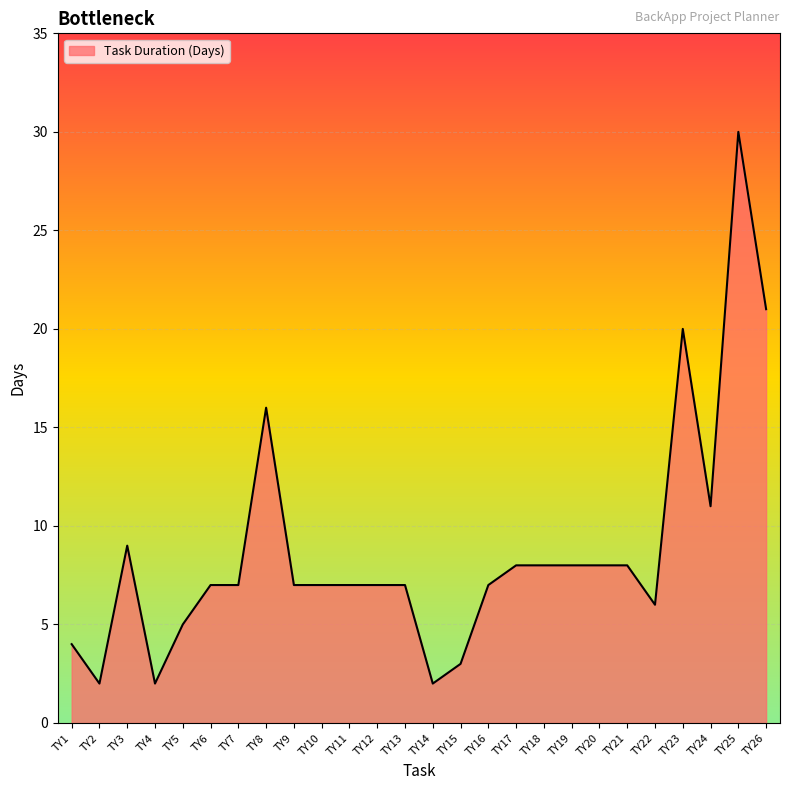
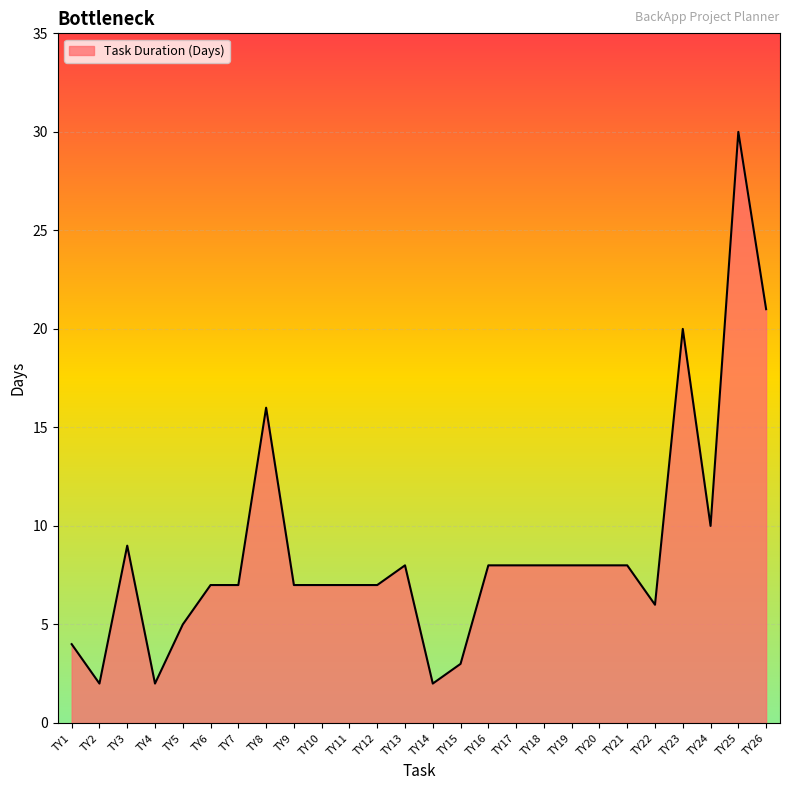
  {
    "TY1": 4,
    "TY2": 2,
    "TY3": 9,
    "TY4": 2,
    "TY5": 5,
    "TY6": 7,
    "TY7": 7,
    "TY8": 16,
    "TY9": 7,
    "TY10": 7,
    "TY11": 7,
    "TY12": 7,
-   "TY13": 7,
+   "TY13": 8,
    "TY14": 2,
    "TY15": 3,
-   "TY16": 7,
+   "TY16": 8,
    "TY17": 8,
    "TY18": 8,
    "TY19": 8,
    "TY20": 8,
    "TY21": 8,
    "TY22": 6,
    "TY23": 20,
-   "TY24": 11,
+   "TY24": 10,
    "TY25": 30,
    "TY26": 21
  }
